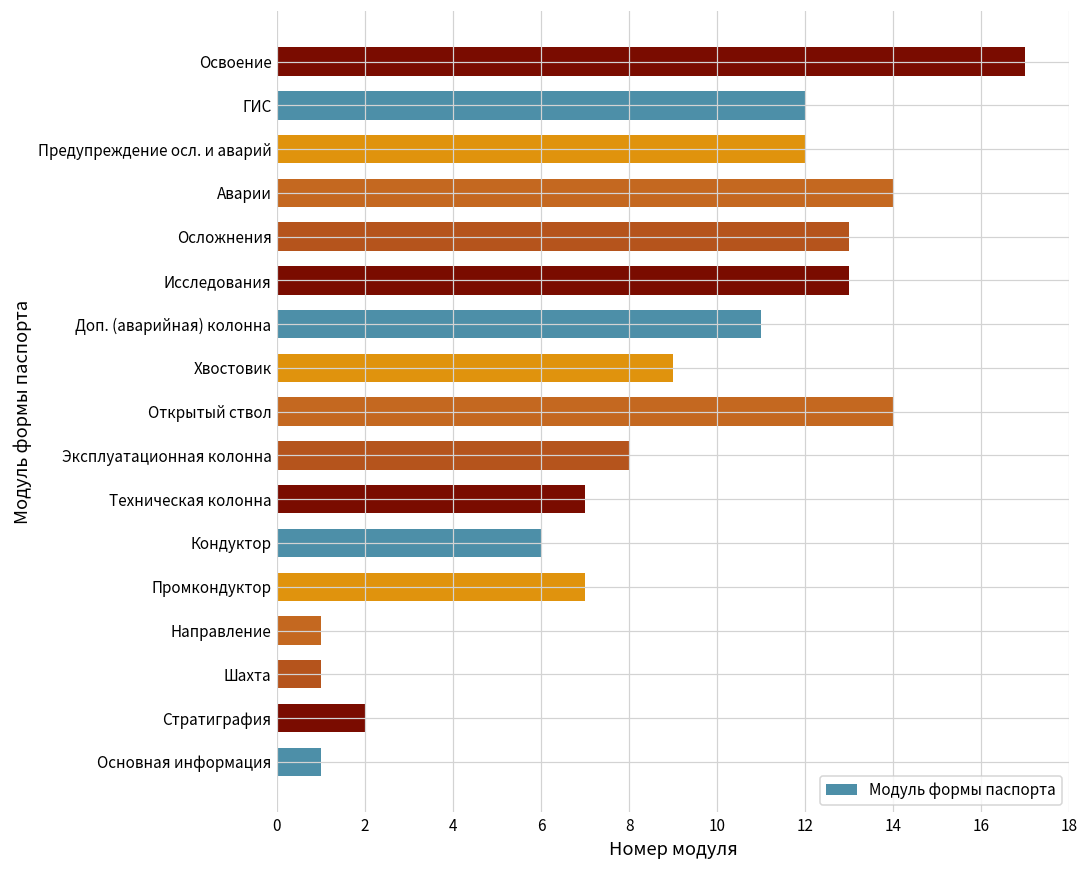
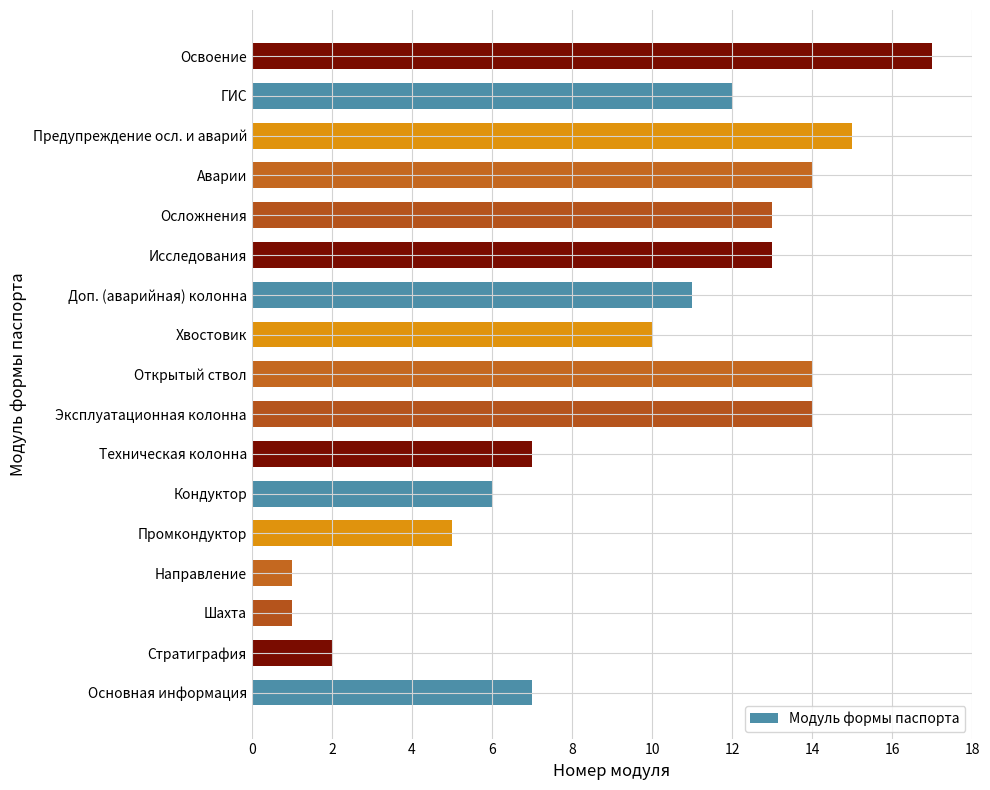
  {
    "Освоение": 17,
    "ГИС": 12,
-   "Предупреждение осл. и аварий": 12,
+   "Предупреждение осл. и аварий": 15,
    "Аварии": 14,
    "Осложнения": 13,
    "Исследования": 13,
    "Доп. (аварийная) колонна": 11,
-   "Хвостовик": 9,
+   "Хвостовик": 10,
    "Открытый ствол": 14,
-   "Эксплуатационная колонна": 8,
+   "Эксплуатационная колонна": 14,
    "Техническая колонна": 7,
    "Кондуктор": 6,
-   "Промкондуктор": 7,
+   "Промкондуктор": 5,
    "Направление": 1,
    "Шахта": 1,
    "Стратиграфия": 2,
-   "Основная информация": 1
+   "Основная информация": 7
  }
